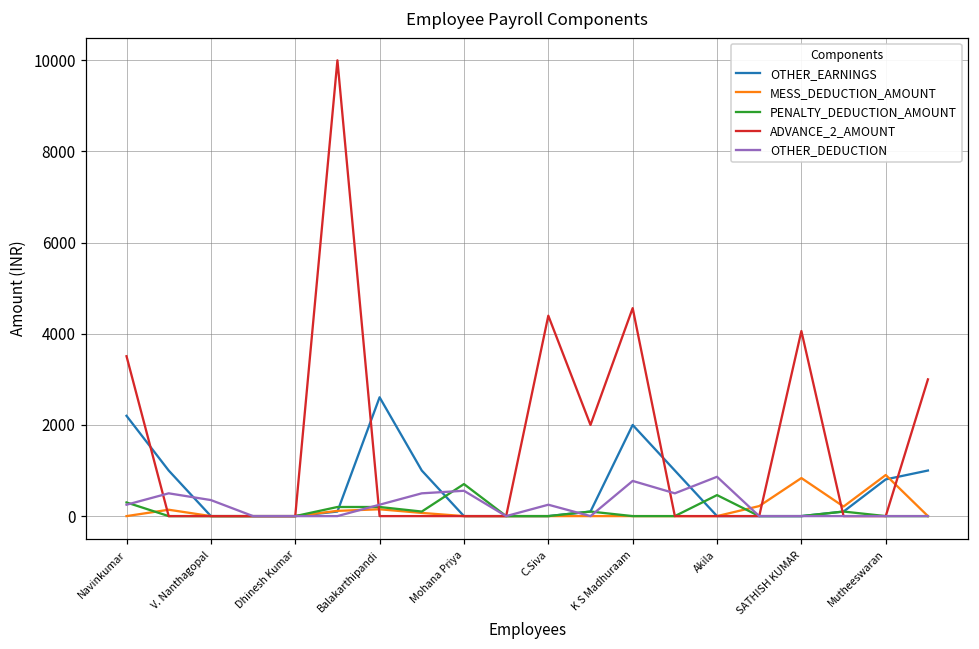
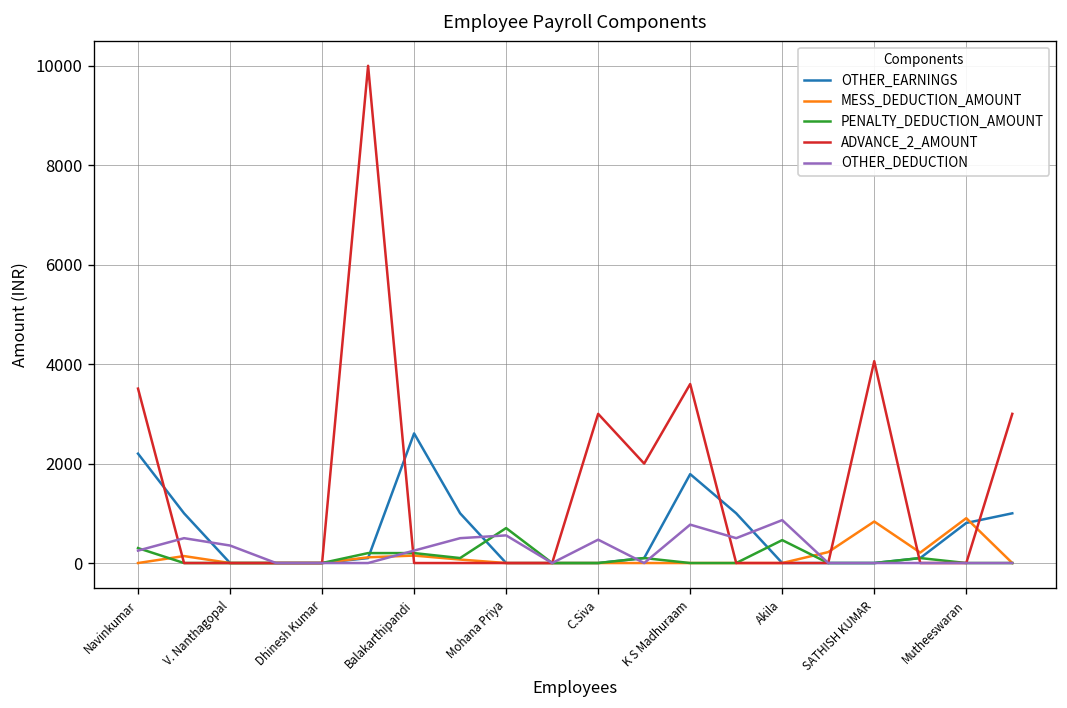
  {
    "OTHER_EARNINGS": {
      "Navinkumar": 2200,
      "Balakarthipandi": 2600,
-     "K S Madhuraam": 2000,
+     "K S Madhuraam": 1800,
      "Mutheeswaran": 800
    },
    "MESS_DEDUCTION_AMOUNT": {
      "Navinkumar": 0,
      "SATHISH KUMAR": 800,
      "Mutheeswaran": 900
    },
    "PENALTY_DEDUCTION_AMOUNT": {
      "Mohana Priya": 700,
      "Akila": 500
    },
    "ADVANCE_2_AMOUNT": {
      "Navinkumar": 3500,
      "Balakarthipandi": 0,
-     "C.Siva": 4400,
-     "K S Madhuraam": 4600,
+     "C.Siva": 3000,
+     "K S Madhuraam": 3600,
      "SATHISH KUMAR": 4100
    },
    "OTHER_DEDUCTION": {
      "V. Nanthagopal": 400,
      "Mohana Priya": 600,
-     "C.Siva": 300,
+     "C.Siva": 500,
      "K S Madhuraam": 800,
      "Akila": 900
    }
  }
